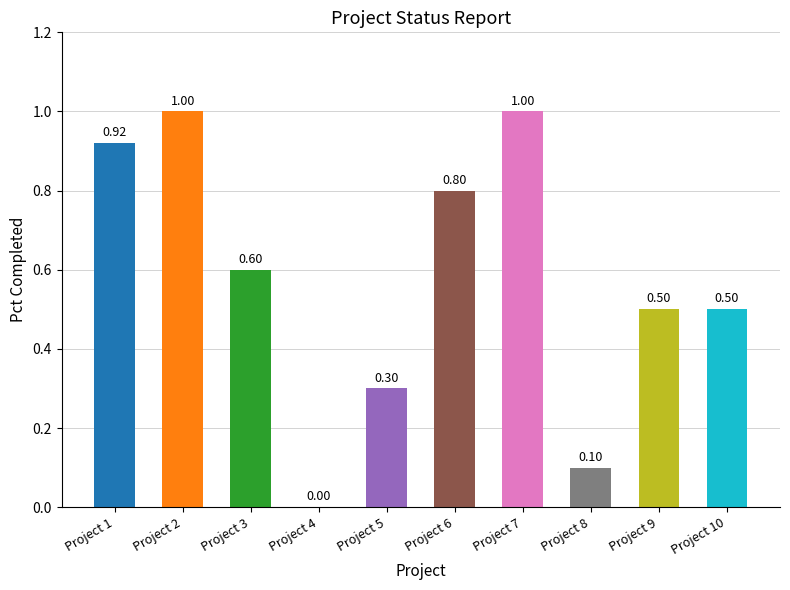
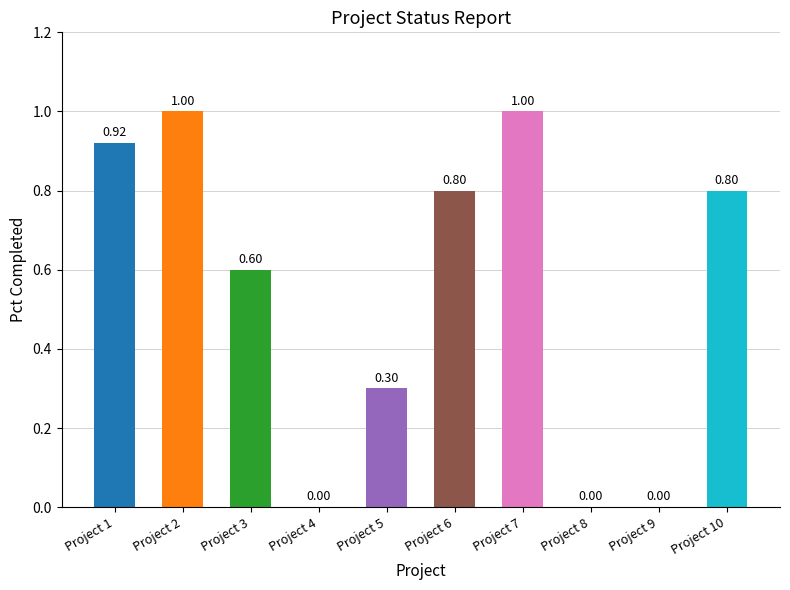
  {
    "Project 1": 0.92,
    "Project 2": 1.00,
    "Project 3": 0.60,
    "Project 4": 0.00,
    "Project 5": 0.30,
    "Project 6": 0.80,
    "Project 7": 1.00,
-   "Project 8": 0.10,
-   "Project 9": 0.50,
-   "Project 10": 0.50
+   "Project 8": 0.00,
+   "Project 9": 0.00,
+   "Project 10": 0.80
  }
